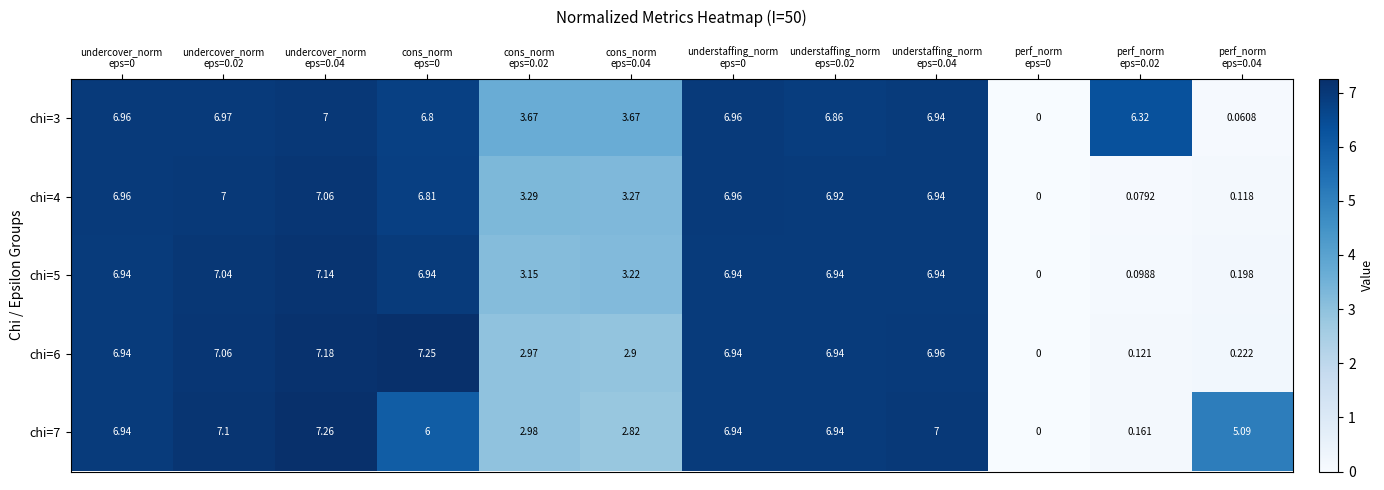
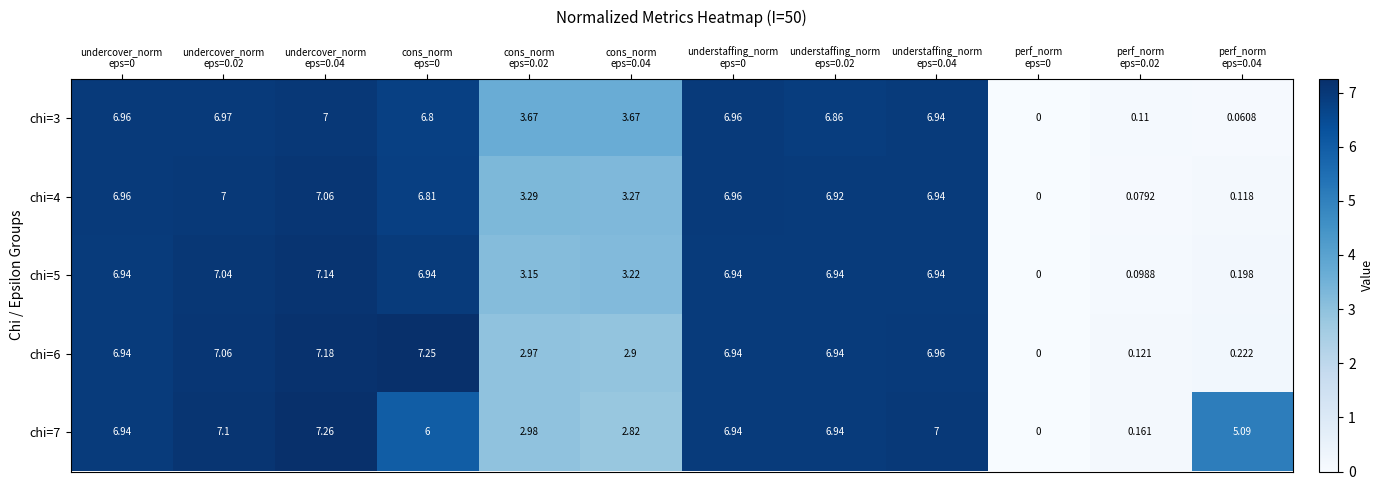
  {
    "chi=3": {
      "undercover_norm eps=0": 6.96,
      "undercover_norm eps=0.02": 6.97,
      "undercover_norm eps=0.04": 7,
      "cons_norm eps=0": 6.8,
      "cons_norm eps=0.02": 3.67,
      "cons_norm eps=0.04": 3.67,
      "understaffing_norm eps=0": 6.96,
      "understaffing_norm eps=0.02": 6.86,
      "understaffing_norm eps=0.04": 6.94,
      "perf_norm eps=0": 0,
-     "perf_norm eps=0.02": 6.32,
+     "perf_norm eps=0.02": 0.11,
      "perf_norm eps=0.04": 0.0608
    },
    "chi=4": {
      "undercover_norm eps=0": 6.96,
      "undercover_norm eps=0.02": 7,
      "undercover_norm eps=0.04": 7.06,
      "cons_norm eps=0": 6.81,
      "cons_norm eps=0.02": 3.29,
      "cons_norm eps=0.04": 3.27,
      "understaffing_norm eps=0": 6.96,
      "understaffing_norm eps=0.02": 6.92,
      "understaffing_norm eps=0.04": 6.94,
      "perf_norm eps=0": 0,
      "perf_norm eps=0.02": 0.0792,
      "perf_norm eps=0.04": 0.118
    },
    "chi=5": {
      "undercover_norm eps=0": 6.94,
      "undercover_norm eps=0.02": 7.04,
      "undercover_norm eps=0.04": 7.14,
      "cons_norm eps=0": 6.94,
      "cons_norm eps=0.02": 3.15,
      "cons_norm eps=0.04": 3.22,
      "understaffing_norm eps=0": 6.94,
      "understaffing_norm eps=0.02": 6.94,
      "understaffing_norm eps=0.04": 6.94,
      "perf_norm eps=0": 0,
      "perf_norm eps=0.02": 0.0988,
      "perf_norm eps=0.04": 0.198
    },
    "chi=6": {
      "undercover_norm eps=0": 6.94,
      "undercover_norm eps=0.02": 7.06,
      "undercover_norm eps=0.04": 7.18,
      "cons_norm eps=0": 7.25,
      "cons_norm eps=0.02": 2.97,
      "cons_norm eps=0.04": 2.9,
      "understaffing_norm eps=0": 6.94,
      "understaffing_norm eps=0.02": 6.94,
      "understaffing_norm eps=0.04": 6.96,
      "perf_norm eps=0": 0,
      "perf_norm eps=0.02": 0.121,
      "perf_norm eps=0.04": 0.222
    },
    "chi=7": {
      "undercover_norm eps=0": 6.94,
      "undercover_norm eps=0.02": 7.1,
      "undercover_norm eps=0.04": 7.26,
      "cons_norm eps=0": 6,
      "cons_norm eps=0.02": 2.98,
      "cons_norm eps=0.04": 2.82,
      "understaffing_norm eps=0": 6.94,
      "understaffing_norm eps=0.02": 6.94,
      "understaffing_norm eps=0.04": 7,
      "perf_norm eps=0": 0,
      "perf_norm eps=0.02": 0.161,
      "perf_norm eps=0.04": 5.09
    }
  }
